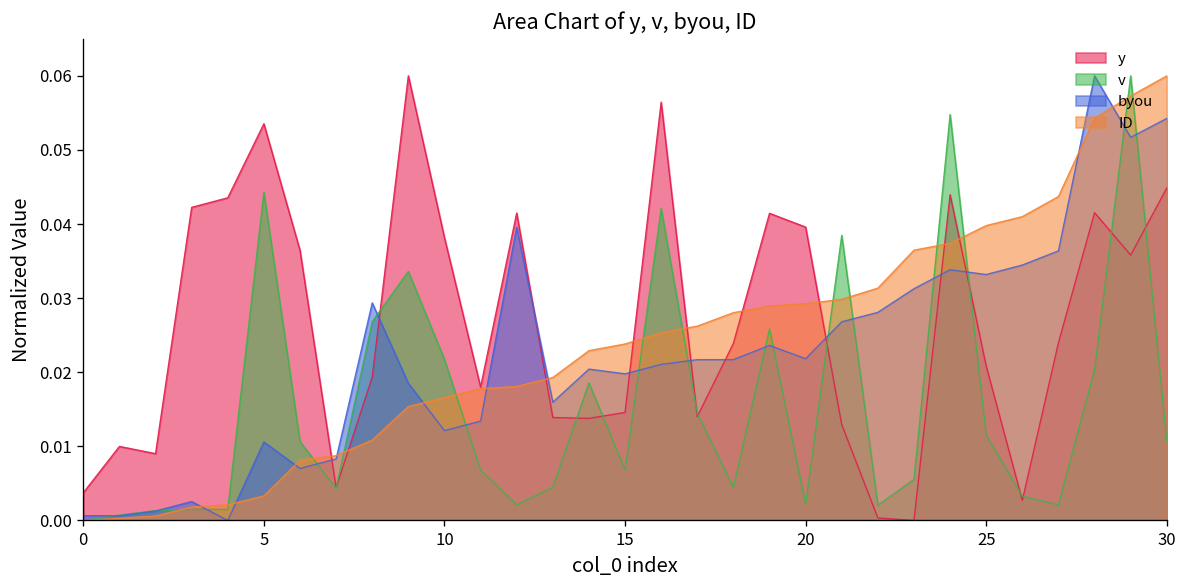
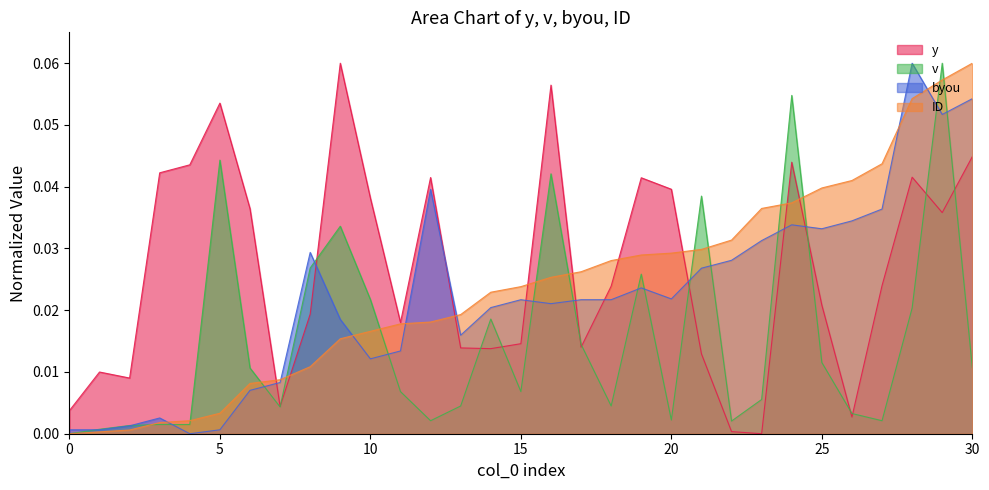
  {
    "y": {
      "0": 0.004,
      "5": 0.054,
      "10": 0.038,
      "15": 0.015,
      "20": 0.040,
      "25": 0.021,
      "30": 0.045
    },
    "v": {
      "5": 0.044,
      "10": 0.022,
      "15": 0.007,
      "20": 0.002,
      "25": 0.012,
      "30": 0.011
    },
    "byou": {
      "0": 0.001,
-     "5": 0.011,
+     "5": 0.001,
      "10": 0.012,
-     "15": 0.020,
+     "15": 0.022,
      "20": 0.022,
      "25": 0.033,
      "30": 0.054
    },
    "ID": {
      "5": 0.003,
      "10": 0.017,
      "15": 0.024,
      "20": 0.029,
      "25": 0.040,
      "30": 0.060
    }
  }
